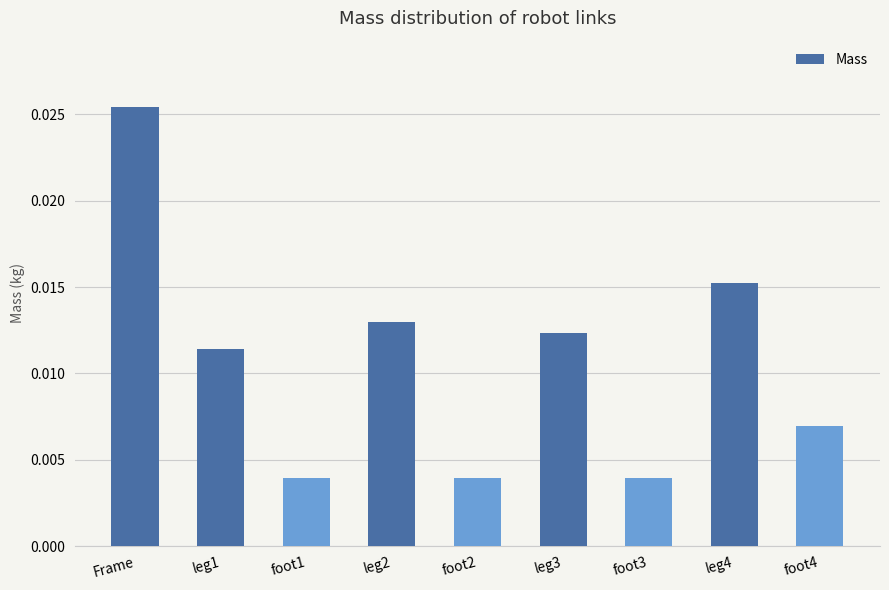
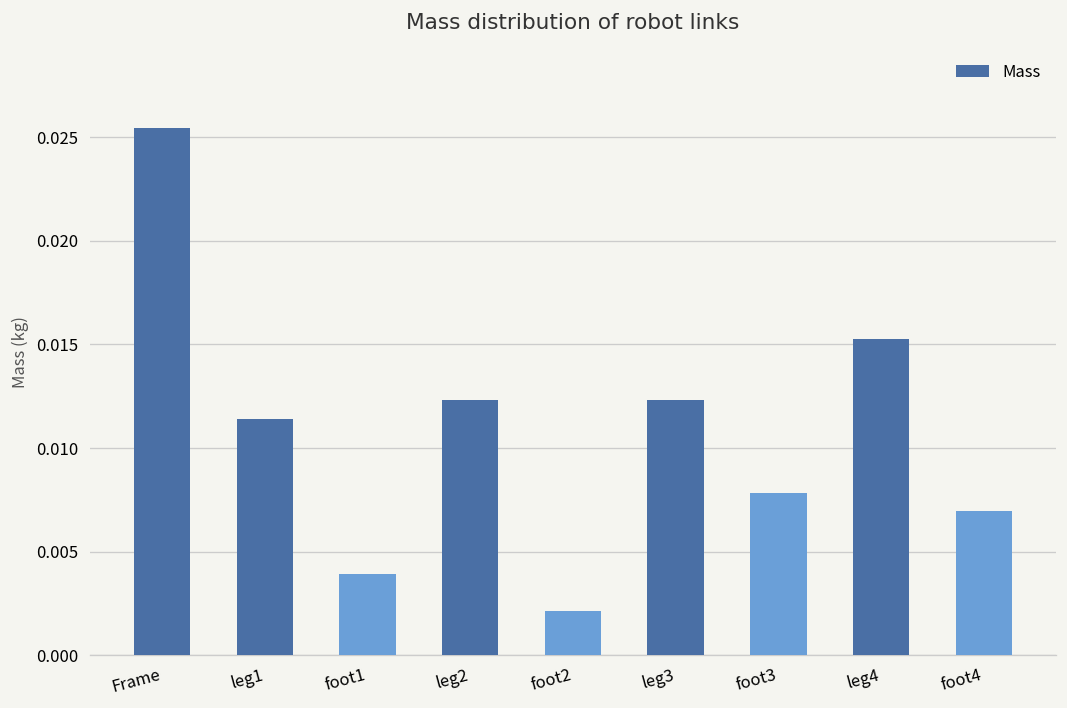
  {
    "Frame": 0.0255,
    "leg1": 0.0114,
    "foot1": 0.0039,
-   "leg2": 0.0130,
-   "foot2": 0.0039,
+   "leg2": 0.0123,
+   "foot2": 0.0021,
    "leg3": 0.0123,
-   "foot3": 0.0039,
+   "foot3": 0.0078,
    "leg4": 0.0152,
    "foot4": 0.0070
  }
